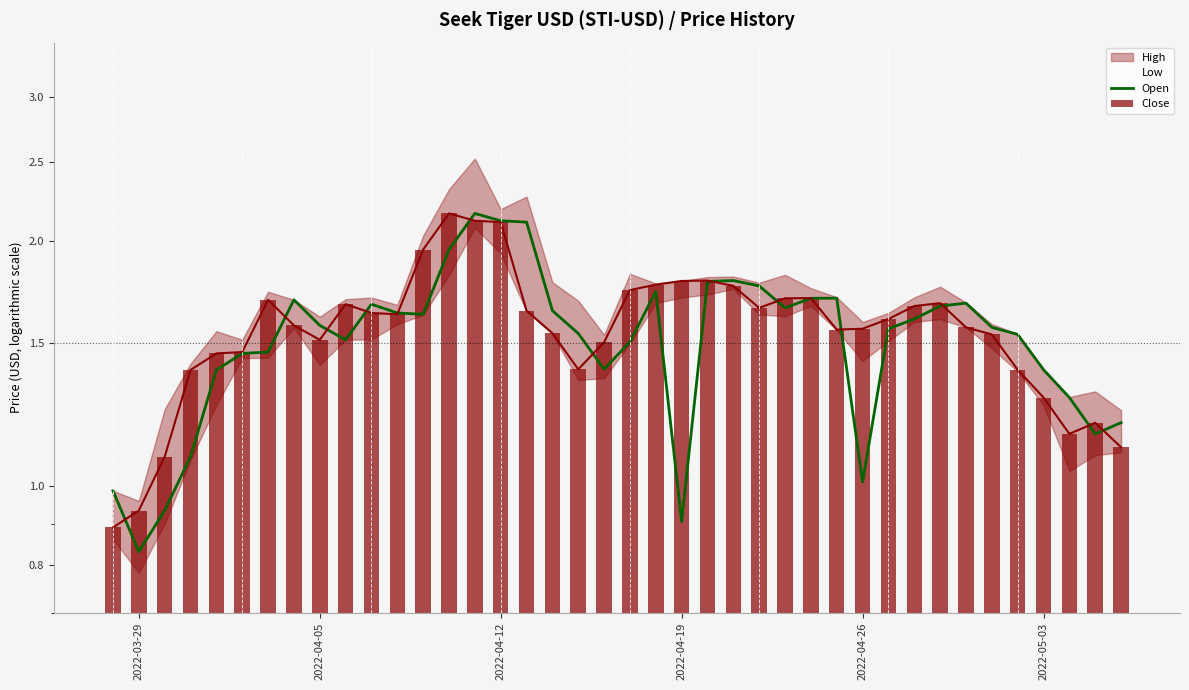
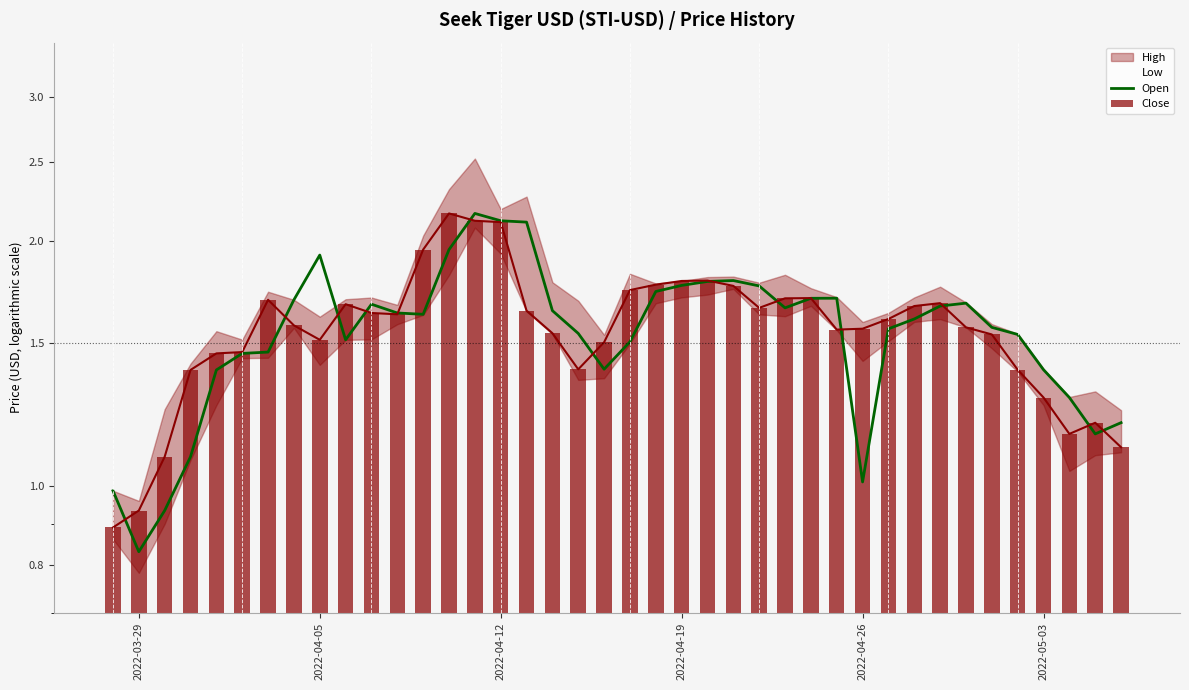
  {
    "Open": {
      "2022-03-29": 0.83,
-     "2022-04-05": 1.58,
-     "2022-04-19": 0.91,
+     "2022-04-05": 1.92,
+     "2022-04-19": 1.76,
      "2022-04-26": 1.01
    }
  }
